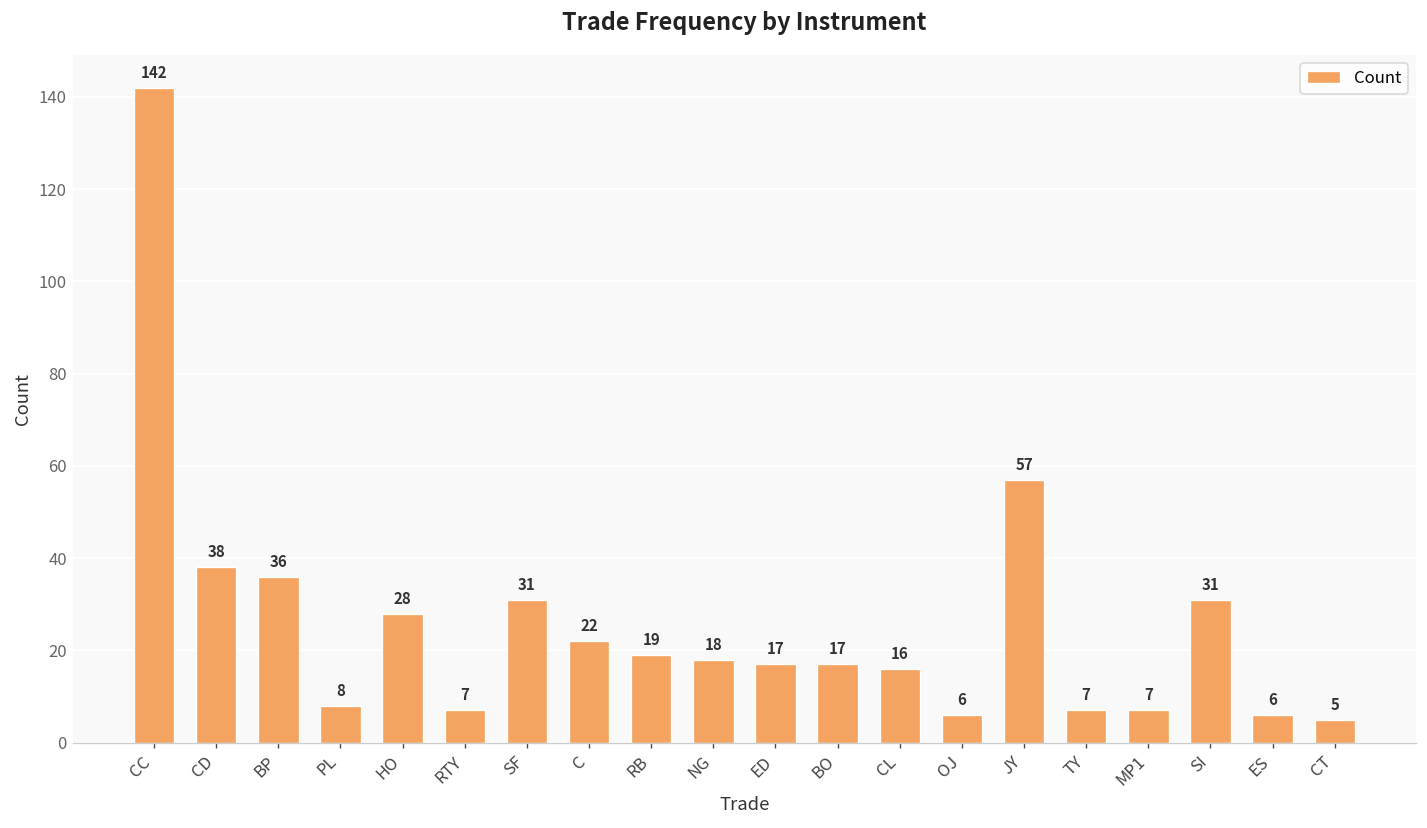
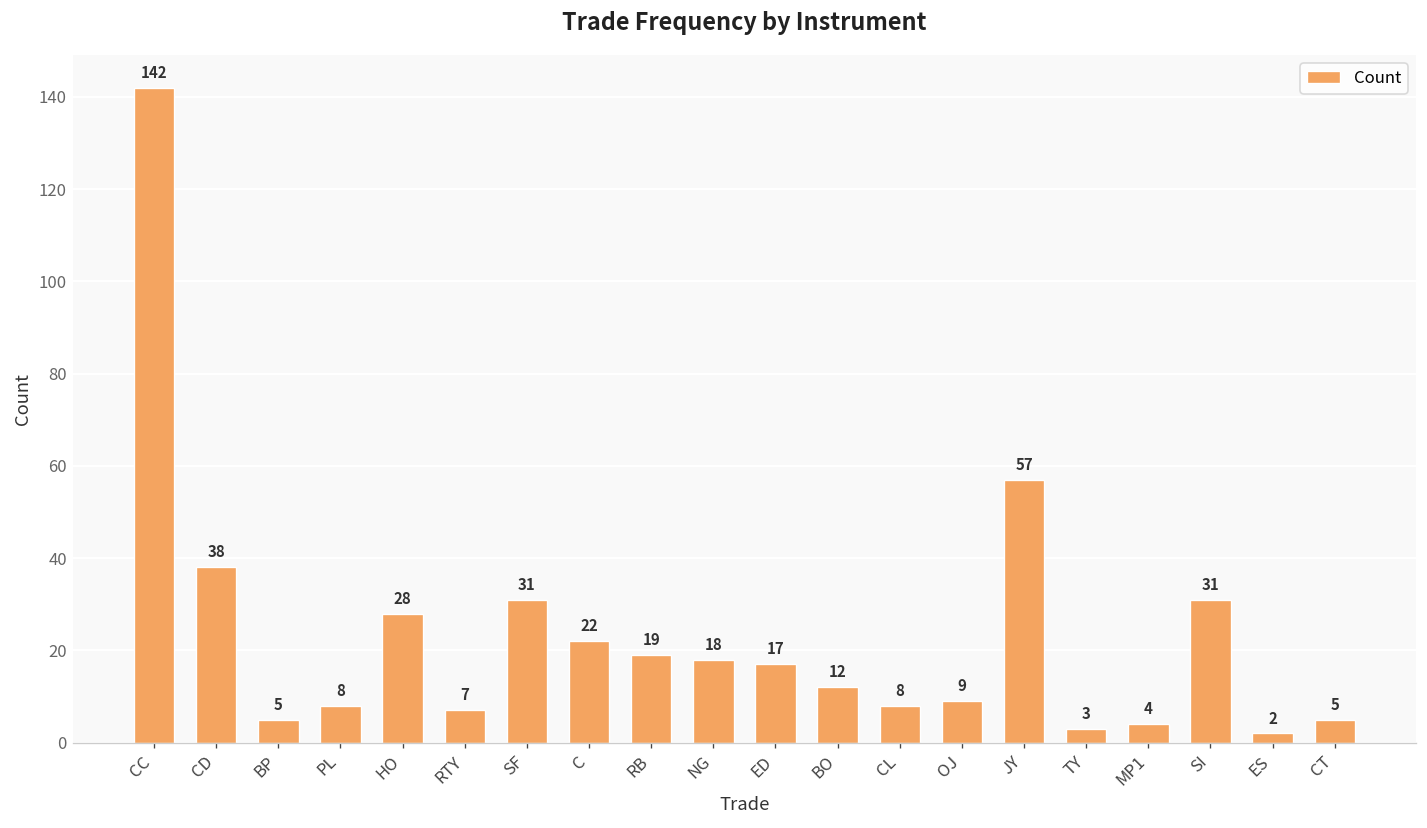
  {
    "CC": 142,
    "CD": 38,
-   "BP": 36,
+   "BP": 5,
    "PL": 8,
    "HO": 28,
    "RTY": 7,
    "SF": 31,
    "C": 22,
    "RB": 19,
    "NG": 18,
    "ED": 17,
-   "BO": 17,
-   "CL": 16,
-   "OJ": 6,
+   "BO": 12,
+   "CL": 8,
+   "OJ": 9,
    "JY": 57,
-   "TY": 7,
-   "MP1": 7,
+   "TY": 3,
+   "MP1": 4,
    "SI": 31,
-   "ES": 6,
+   "ES": 2,
    "CT": 5
  }
